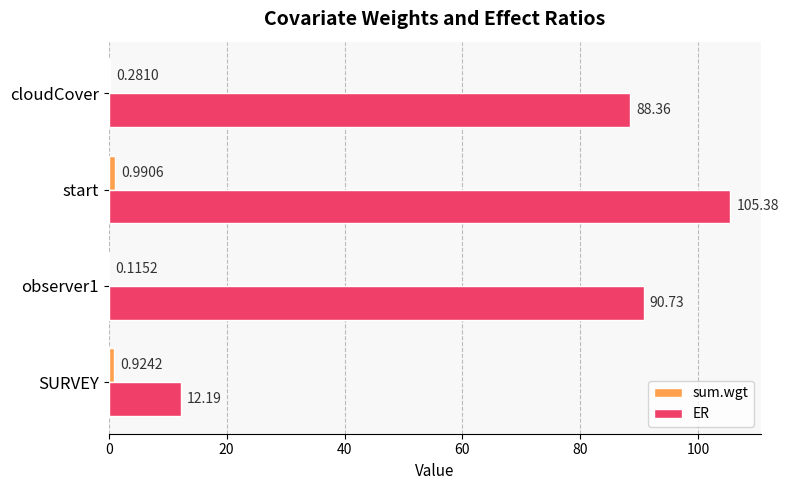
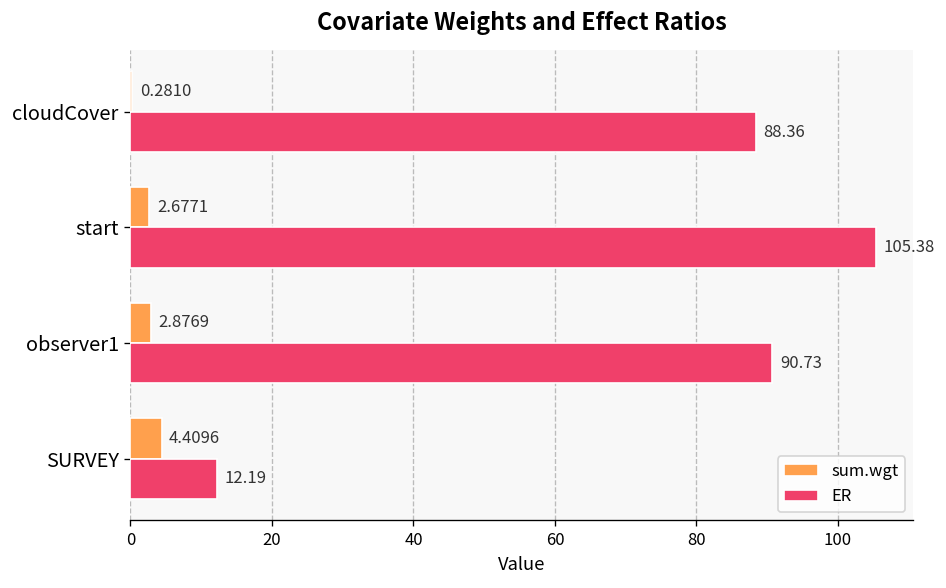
  {
    "sum.wgt": {
      "cloudCover": 0.2810,
-     "start": 0.9906,
-     "observer1": 0.1152,
-     "SURVEY": 0.9242
+     "start": 2.6771,
+     "observer1": 2.8769,
+     "SURVEY": 4.4096
    },
    "ER": {
      "cloudCover": 88.36,
      "start": 105.38,
      "observer1": 90.73,
      "SURVEY": 12.19
    }
  }
